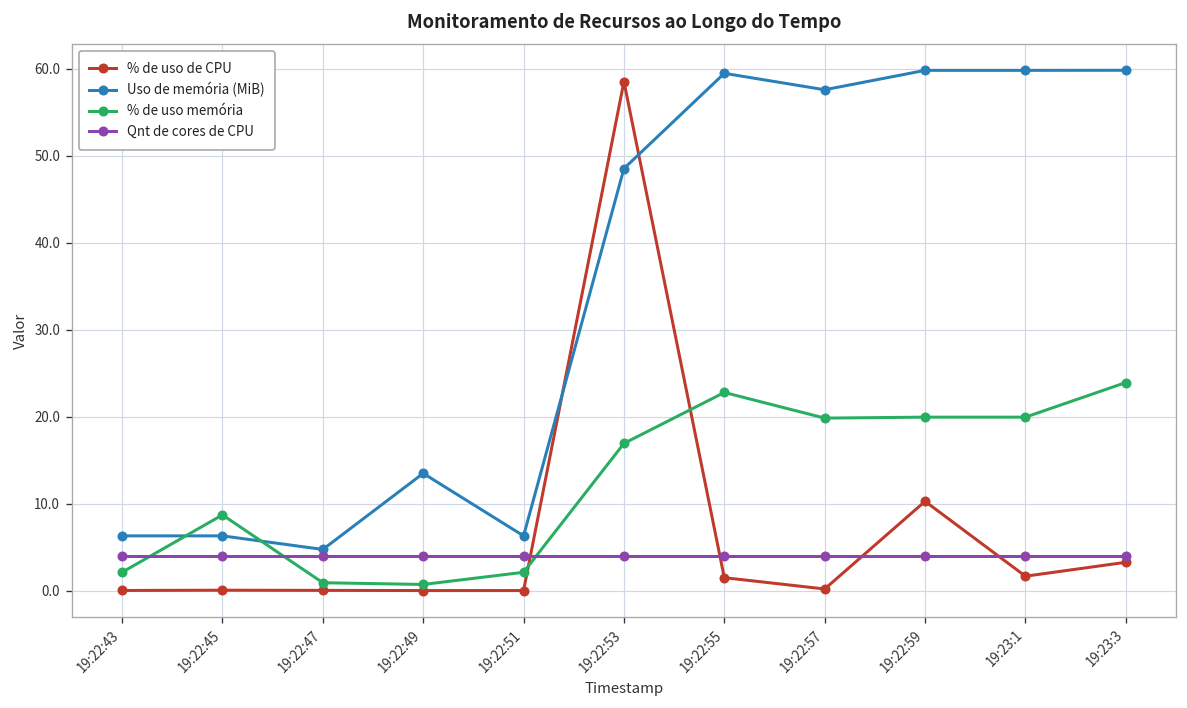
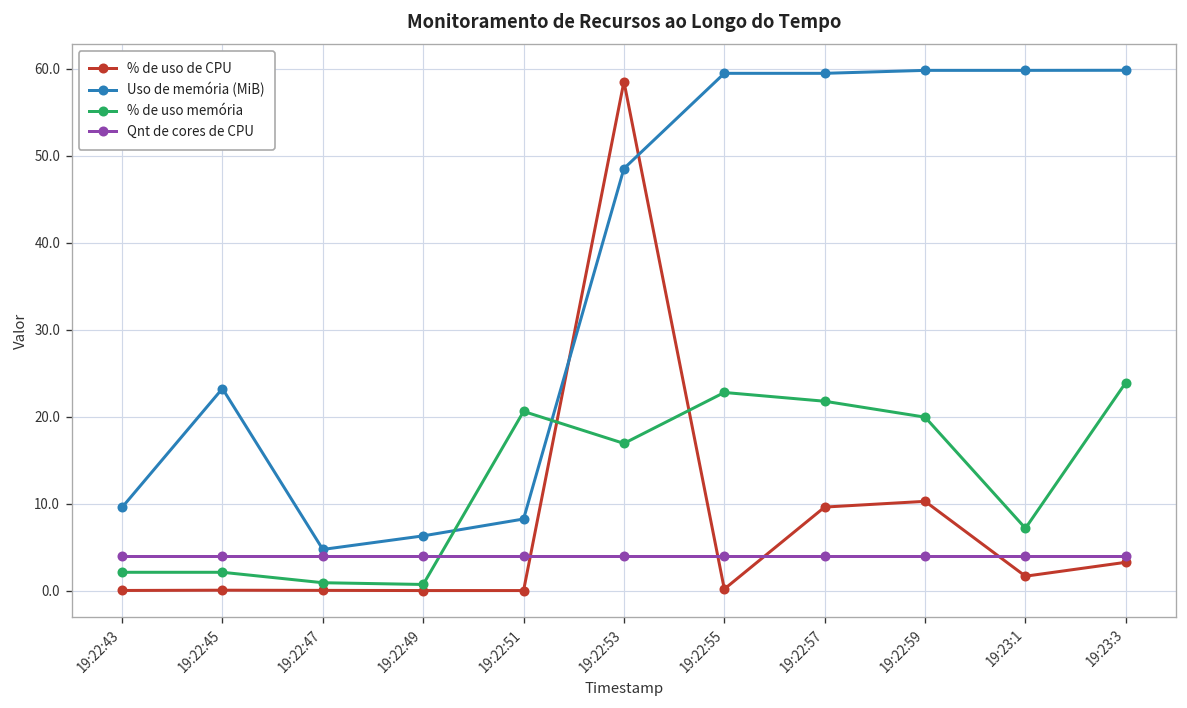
  {
    "% de uso de CPU": {
      "19:22:43": 0,
      "19:22:45": 0,
      "19:22:47": 0,
      "19:22:49": 0,
      "19:22:51": 0,
      "19:22:53": 59,
-     "19:22:55": 1,
-     "19:22:57": 0,
+     "19:22:55": 0,
+     "19:22:57": 10,
      "19:22:59": 10,
      "19:23:1": 2,
      "19:23:3": 3
    },
    "Uso de memória (MiB)": {
-     "19:22:43": 6,
-     "19:22:45": 6,
+     "19:22:43": 10,
+     "19:22:45": 23,
      "19:22:47": 5,
-     "19:22:49": 13,
-     "19:22:51": 6,
+     "19:22:49": 6,
+     "19:22:51": 8,
      "19:22:53": 49,
      "19:22:55": 59,
-     "19:22:57": 58,
+     "19:22:57": 59,
      "19:22:59": 60,
      "19:23:1": 60,
      "19:23:3": 60
    },
    "% de uso memória": {
      "19:22:43": 2,
-     "19:22:45": 9,
+     "19:22:45": 2,
      "19:22:47": 1,
      "19:22:49": 1,
-     "19:22:51": 2,
+     "19:22:51": 21,
      "19:22:53": 17,
      "19:22:55": 23,
-     "19:22:57": 20,
+     "19:22:57": 22,
      "19:22:59": 20,
-     "19:23:1": 20,
+     "19:23:1": 7,
      "19:23:3": 24
    },
    "Qnt de cores de CPU": {
      "19:22:43": 4,
      "19:22:45": 4,
      "19:22:47": 4,
      "19:22:49": 4,
      "19:22:51": 4,
      "19:22:53": 4,
      "19:22:55": 4,
      "19:22:57": 4,
      "19:22:59": 4,
      "19:23:1": 4,
      "19:23:3": 4
    }
  }
